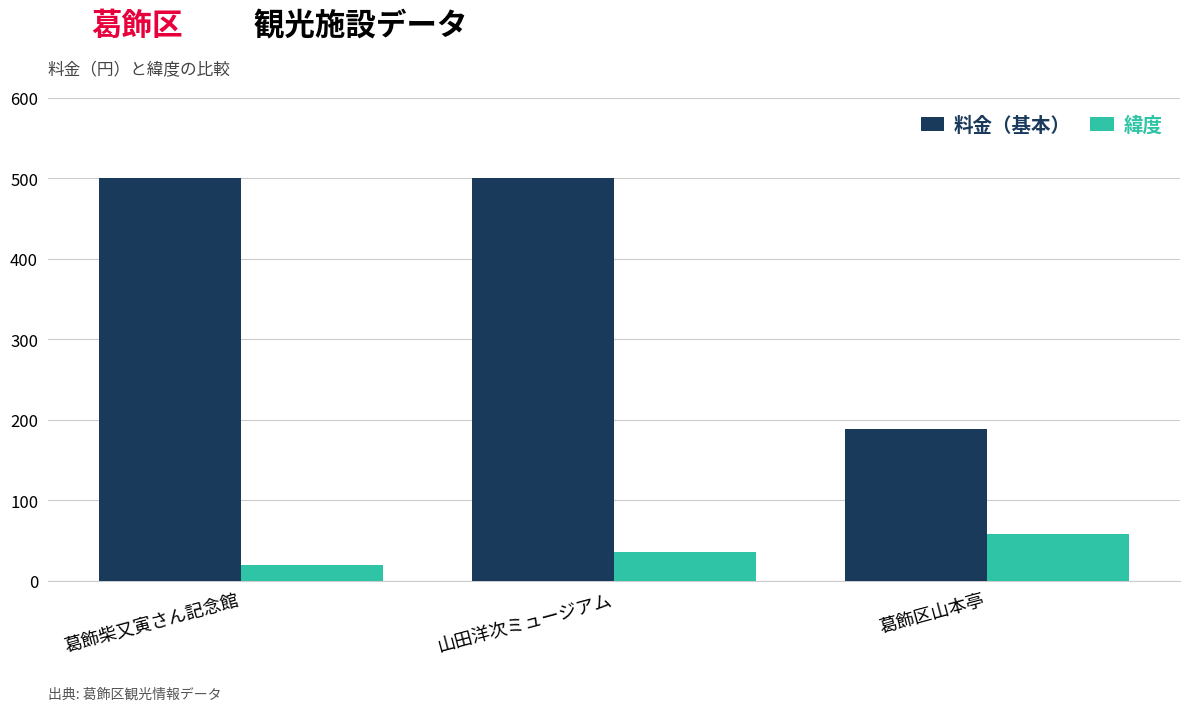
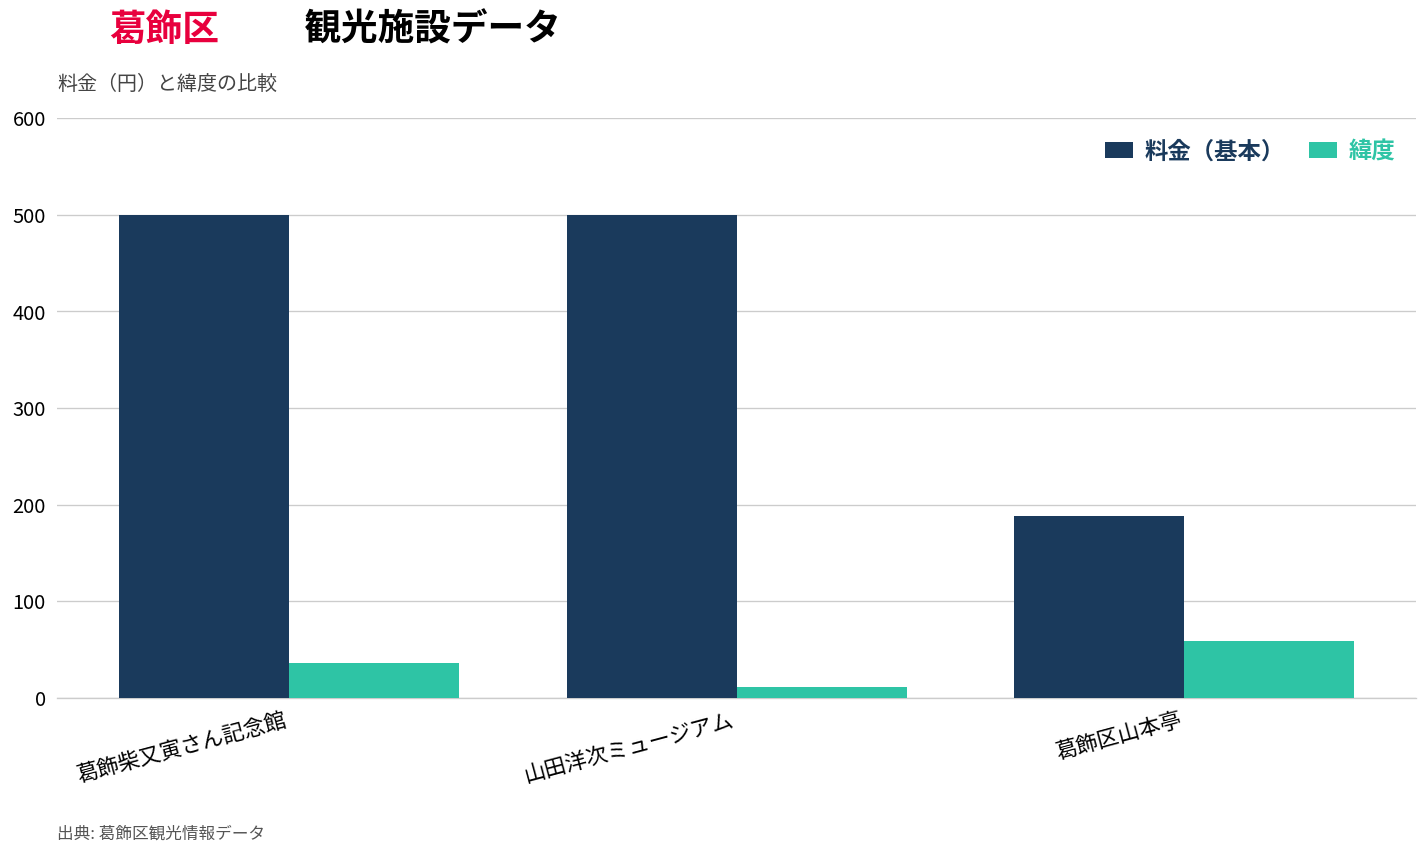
  {
    "料金（基本）": {
      "葛飾柴又寅さん記念館": 500,
      "山田洋次ミュージアム": 500,
      "葛飾区山本亭": 190
    },
    "緯度": {
-     "葛飾柴又寅さん記念館": 20,
-     "山田洋次ミュージアム": 40,
+     "葛飾柴又寅さん記念館": 40,
+     "山田洋次ミュージアム": 10,
      "葛飾区山本亭": 60
    }
  }
